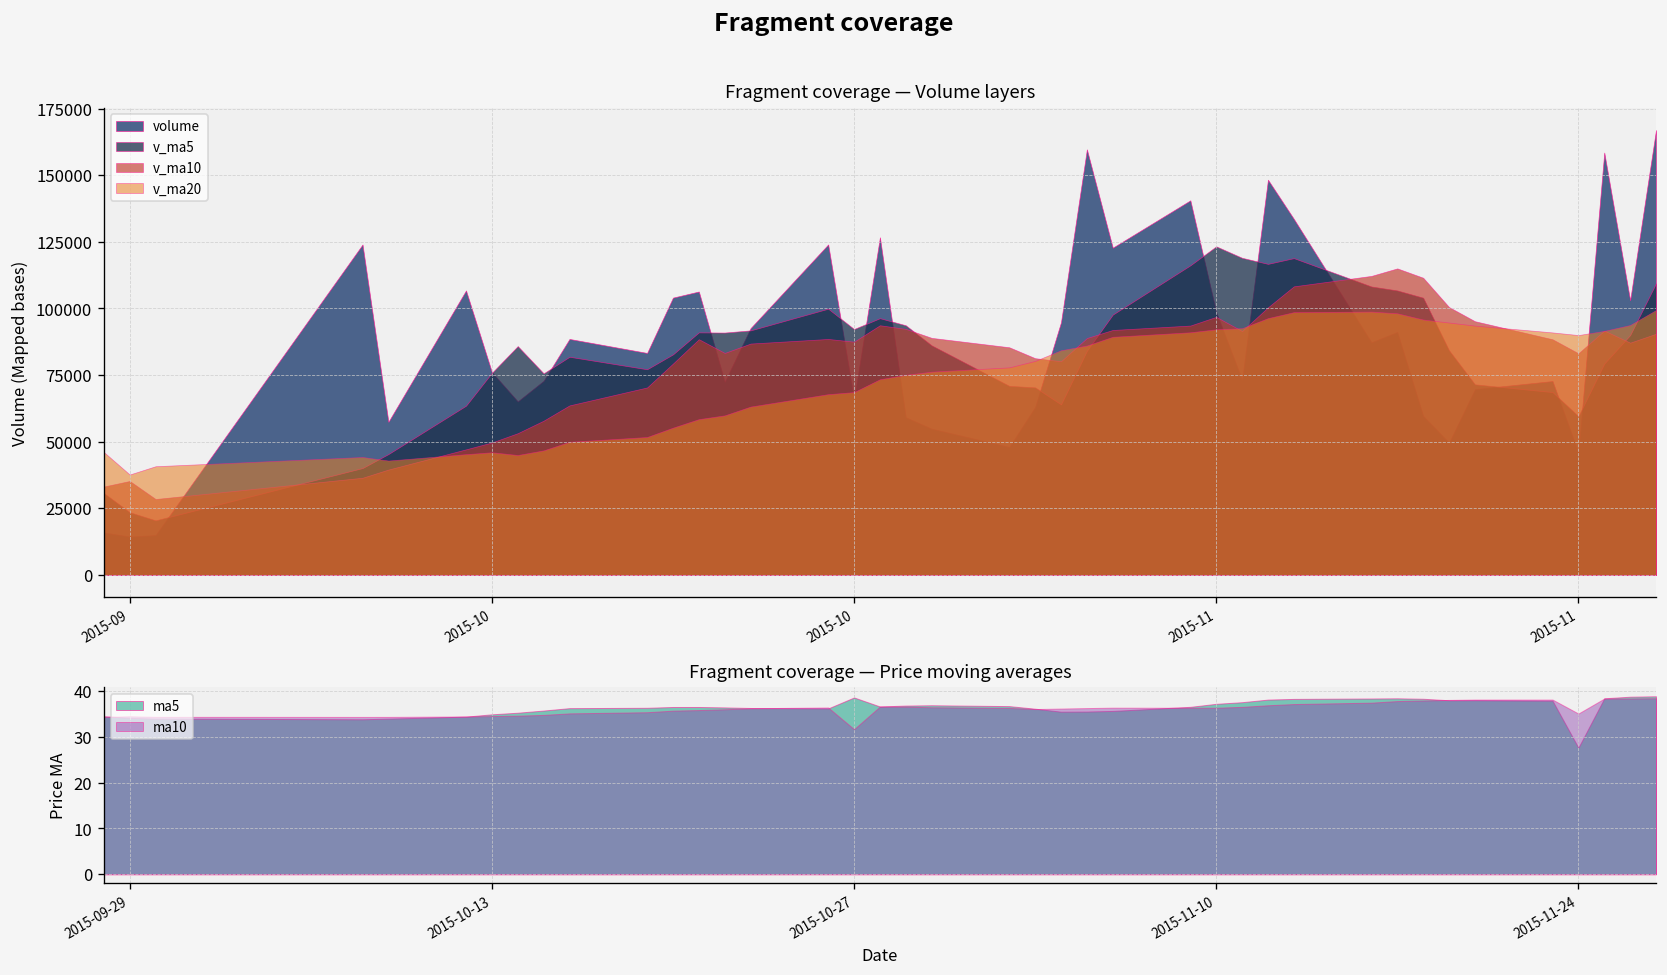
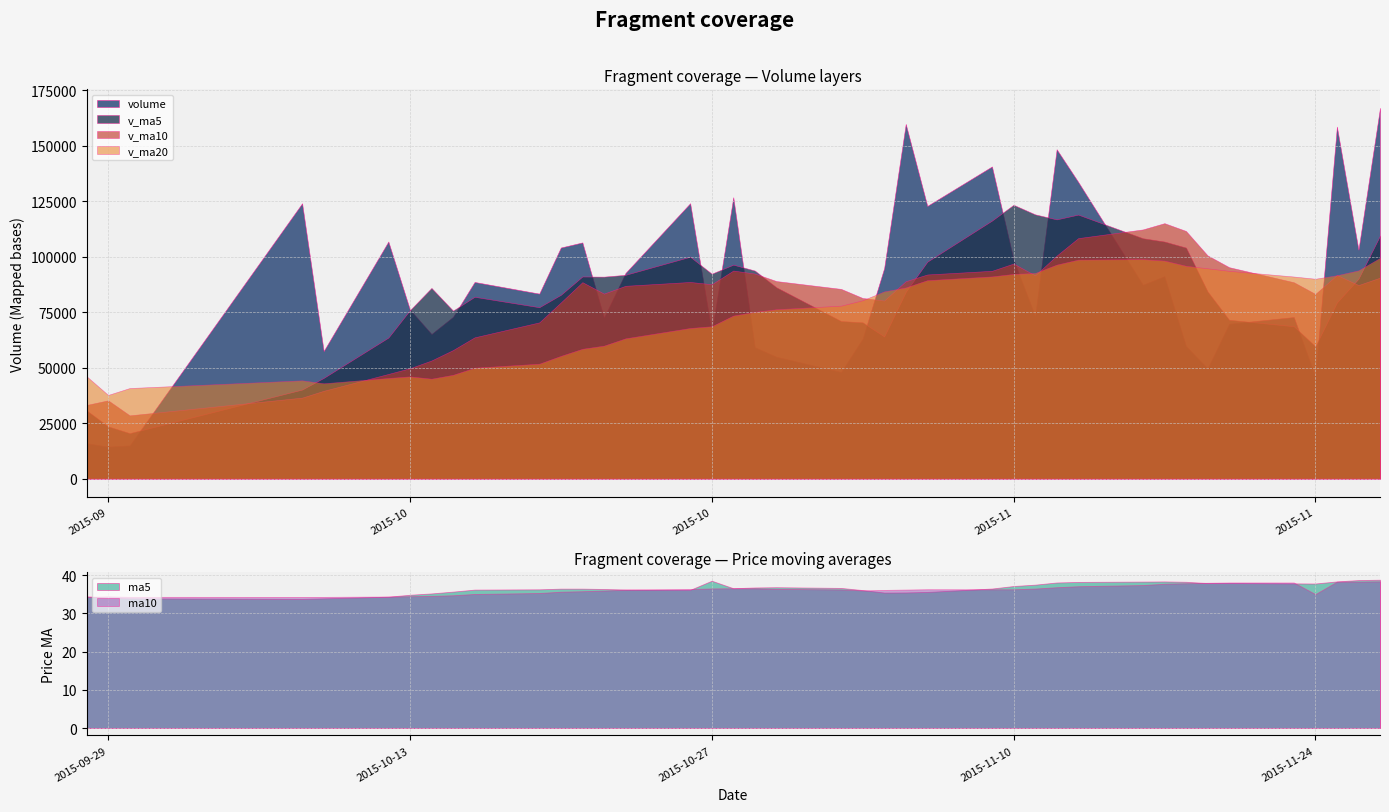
  {
    "Fragment coverage — Volume layers": {
      "v_ma10": {
        "2015-09": 35000
      },
      "v_ma20": {
        "2015-09": 38000
      }
    },
    "Fragment coverage — Price moving averages": {
      "ma5": {
        "2015-10-27": 39,
        "2015-11-10": 37,
-       "2015-11-24": 28
+       "2015-11-24": 38
      },
      "ma10": {
-       "2015-10-27": 32,
+       "2015-10-27": 37,
        "2015-11-10": 36,
        "2015-11-24": 35
      }
    }
  }
